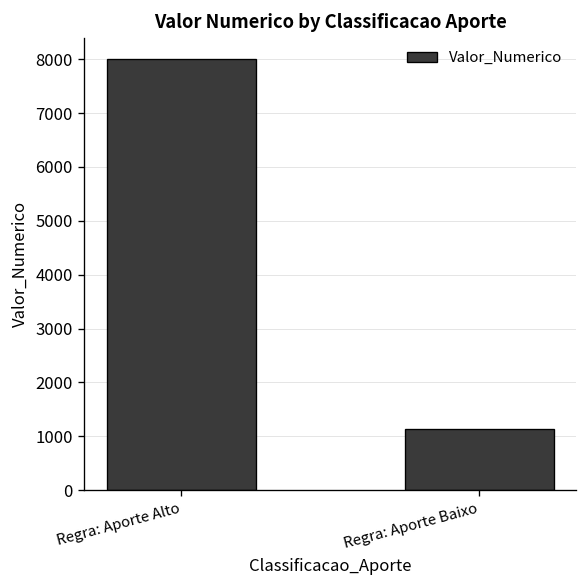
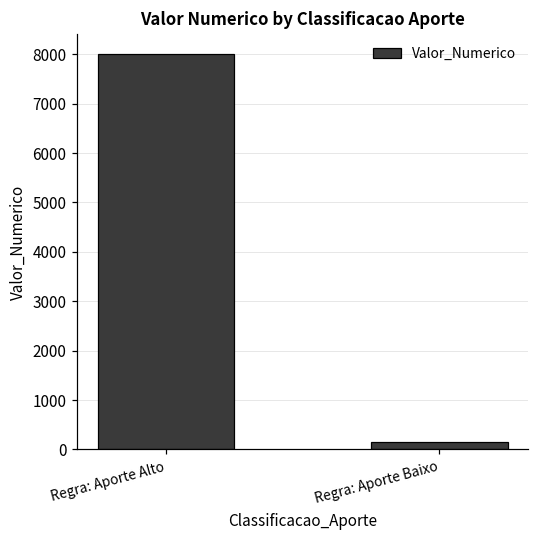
  {
    "Regra: Aporte Alto": 8000,
-   "Regra: Aporte Baixo": 1100
+   "Regra: Aporte Baixo": 200
  }
